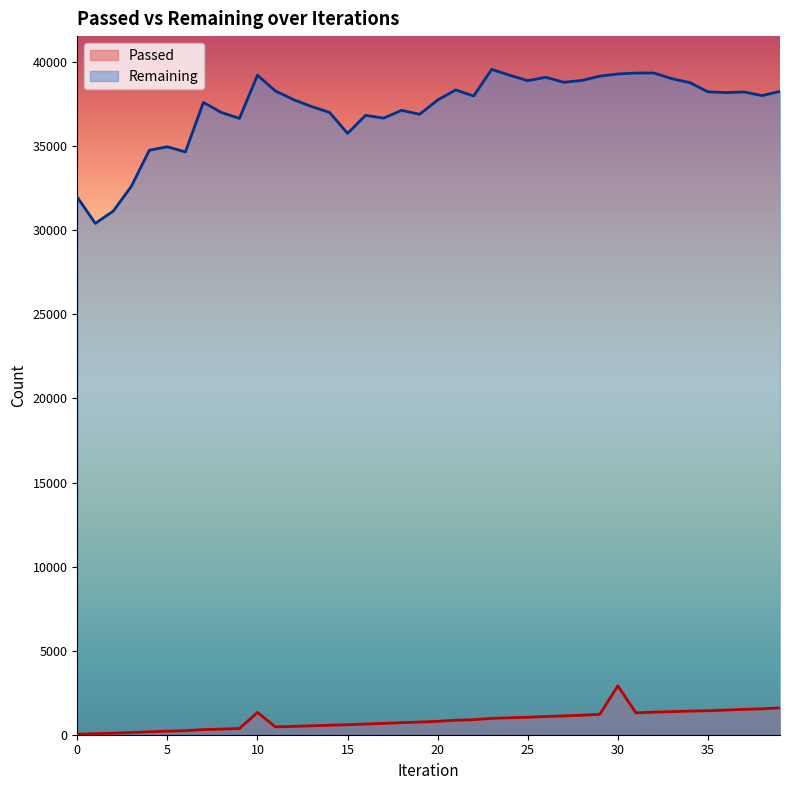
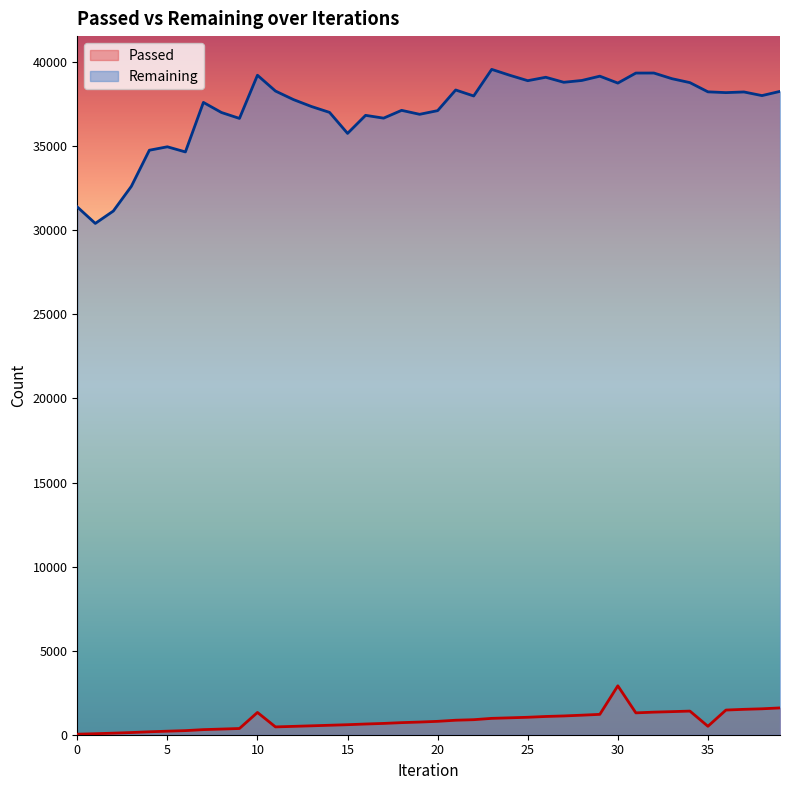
  {
    "Passed": {
      "0": 0,
      "5": 200,
      "10": 1300,
      "15": 600,
      "20": 800,
      "25": 1000,
      "30": 2900,
-     "35": 1400
+     "35": 500
    },
    "Remaining": {
-     "0": 32000,
+     "0": 31400,
      "5": 35000,
      "10": 39200,
      "15": 35800,
-     "20": 37800,
+     "20": 37100,
      "25": 38900,
-     "30": 39300,
+     "30": 38800,
      "35": 38200
    }
  }
